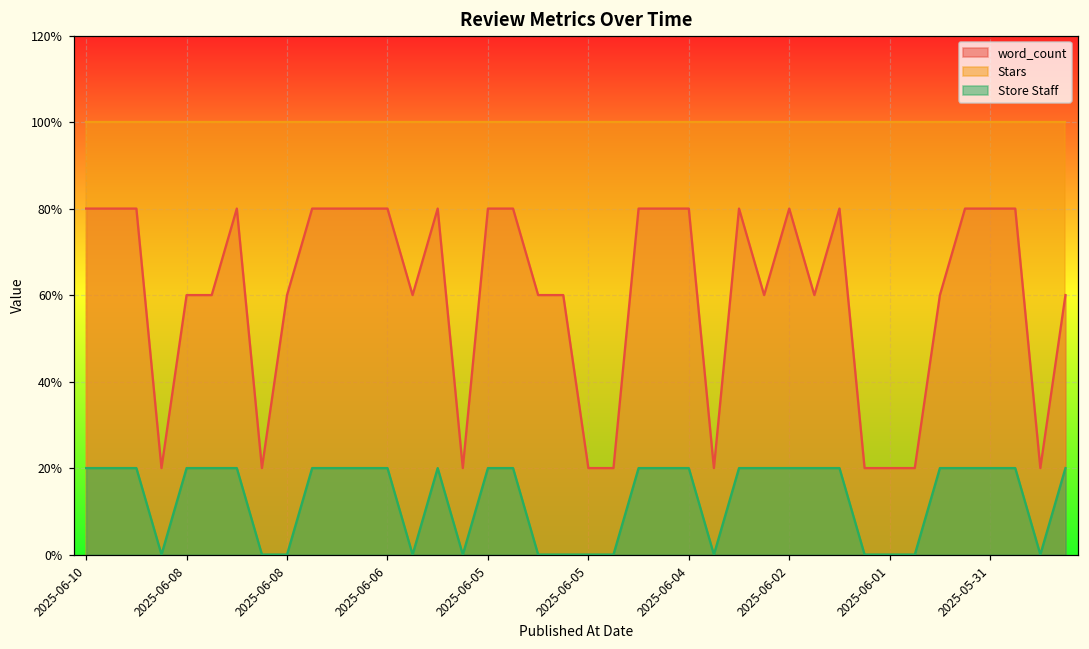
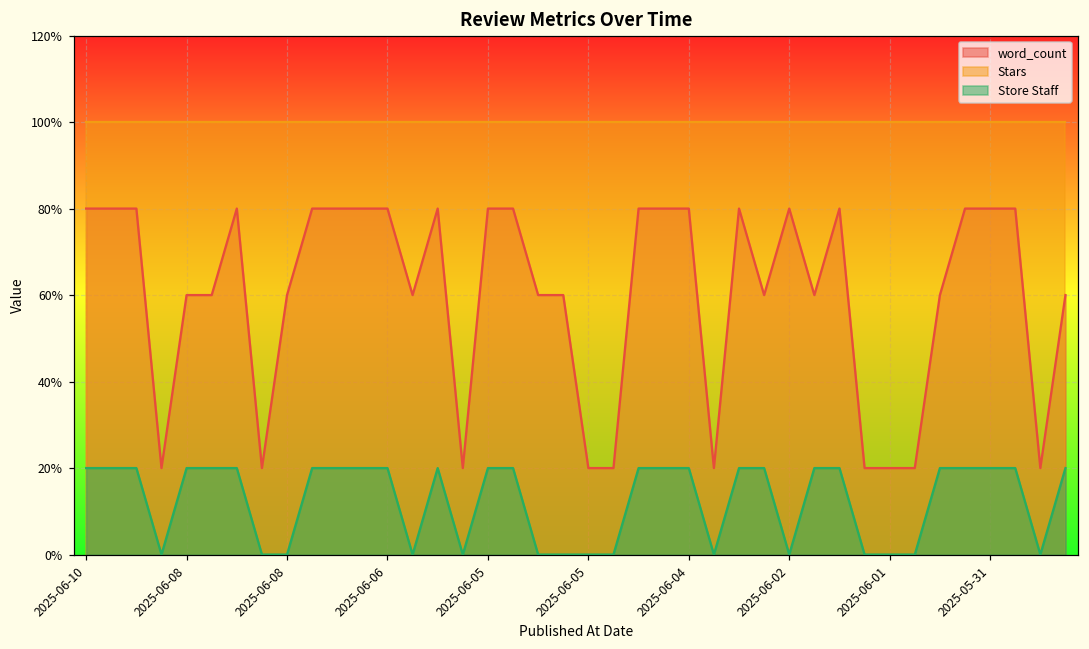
  {
    "word_count": {
      "2025-06-10": "80%",
      "2025-06-02": "80%"
    },
    "Stars": {
      "2025-06-10": "100%",
      "2025-06-02": "100%"
    },
    "Store Staff": {
      "2025-06-10": "20%",
-     "2025-06-02": "20%"
+     "2025-06-02": "0%"
    }
  }
